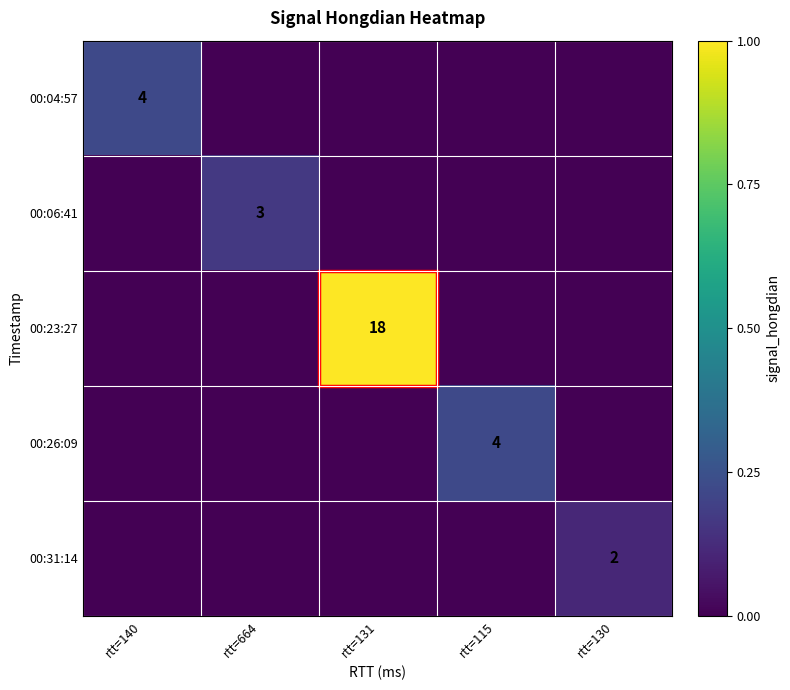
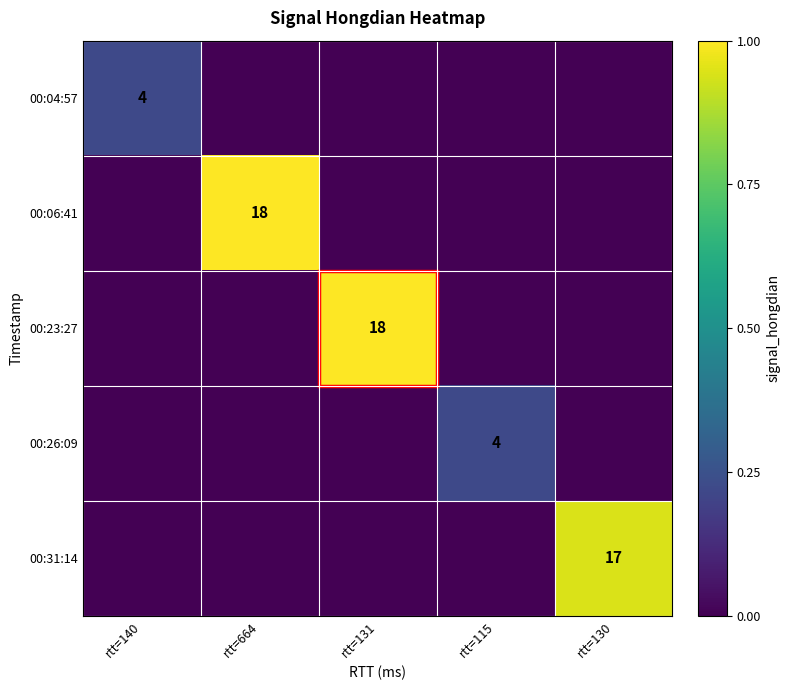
  {
    "00:04:57": {
      "rtt=140": 4
    },
    "00:06:41": {
-     "rtt=664": 3
+     "rtt=664": 18
    },
    "00:23:27": {
      "rtt=131": 18
    },
    "00:26:09": {
      "rtt=115": 4
    },
    "00:31:14": {
-     "rtt=130": 2
+     "rtt=130": 17
    }
  }
